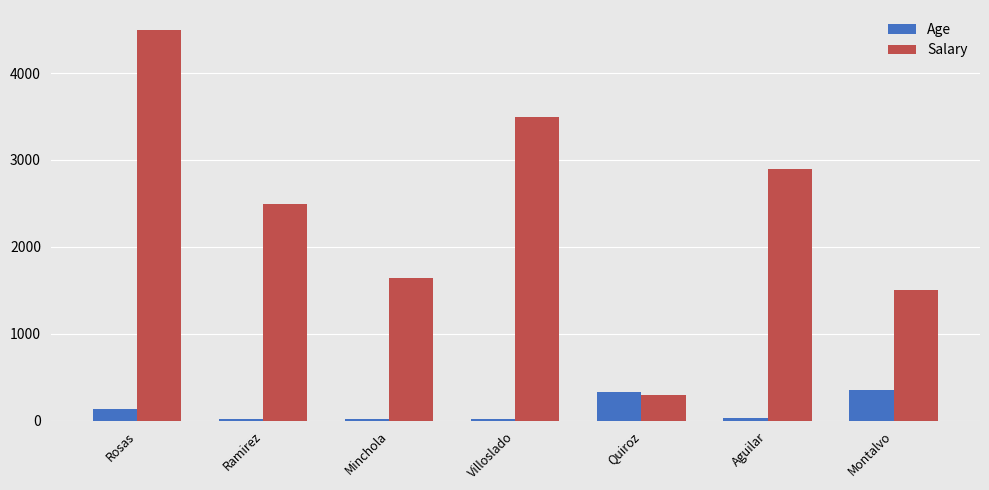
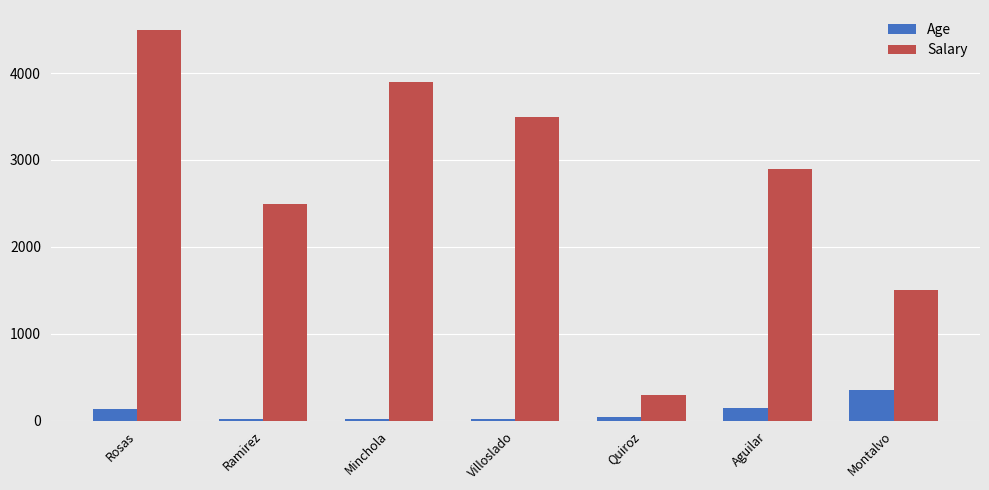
  {
    "Age": {
      "Rosas": 100,
-     "Quiroz": 300,
-     "Aguilar": 0,
+     "Quiroz": 0,
+     "Aguilar": 100,
      "Montalvo": 400
    },
    "Salary": {
      "Rosas": 4500,
      "Ramirez": 2500,
-     "Minchola": 1600,
+     "Minchola": 3900,
      "Villoslado": 3500,
      "Quiroz": 300,
      "Aguilar": 2900,
      "Montalvo": 1500
    }
  }
